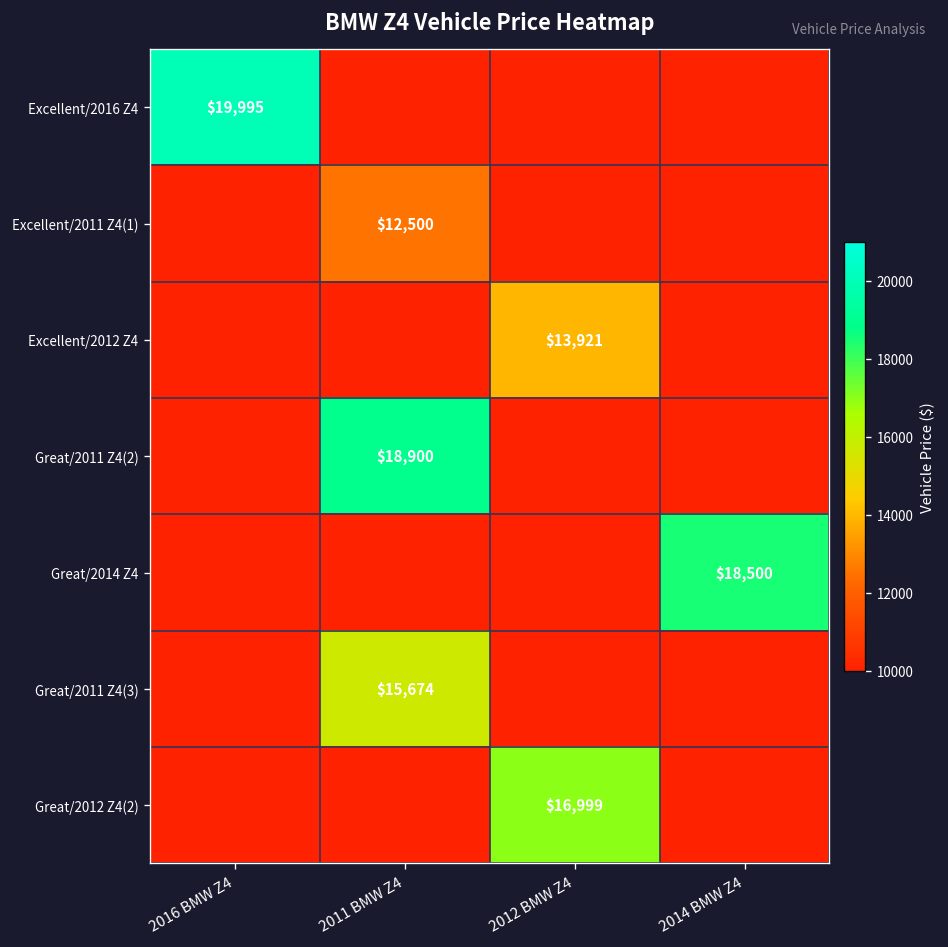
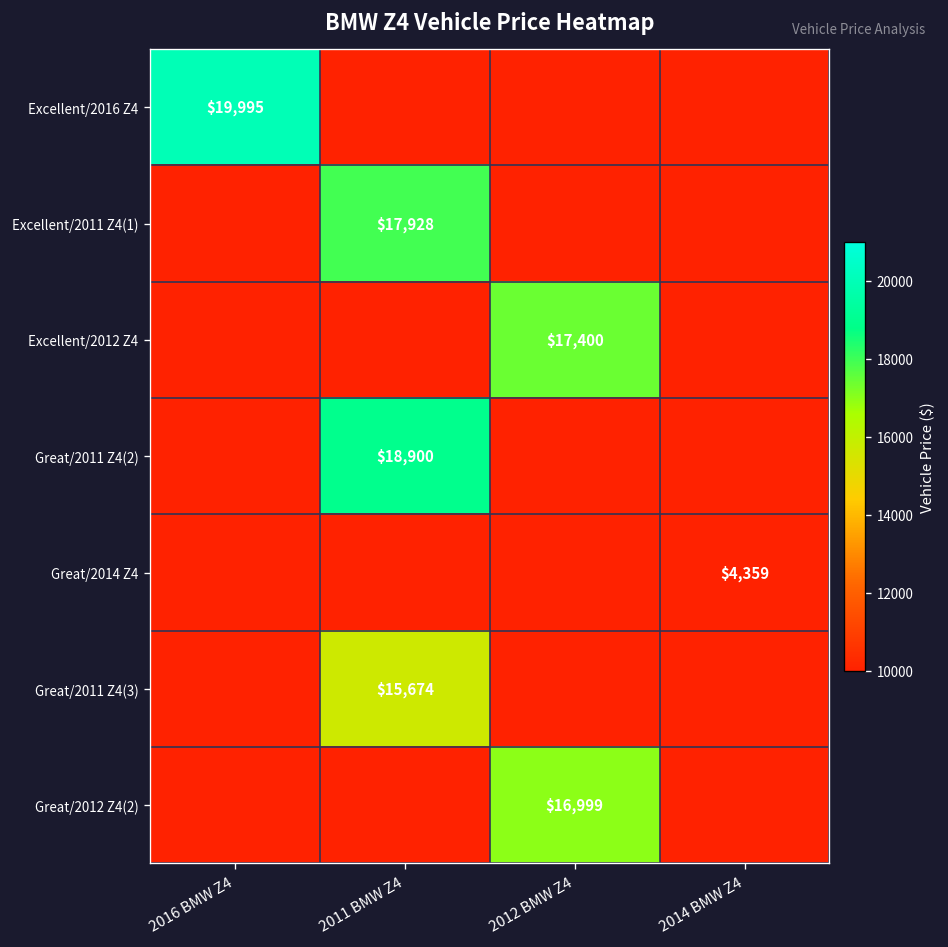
  {
    "Excellent/2016 Z4": {
      "2016 BMW Z4": "$19,995"
    },
    "Excellent/2011 Z4(1)": {
-     "2011 BMW Z4": "$12,500"
+     "2011 BMW Z4": "$17,928"
    },
    "Excellent/2012 Z4": {
-     "2012 BMW Z4": "$13,921"
+     "2012 BMW Z4": "$17,400"
    },
    "Great/2011 Z4(2)": {
      "2011 BMW Z4": "$18,900"
    },
    "Great/2014 Z4": {
-     "2014 BMW Z4": "$18,500"
+     "2014 BMW Z4": "$4,359"
    },
    "Great/2011 Z4(3)": {
      "2011 BMW Z4": "$15,674"
    },
    "Great/2012 Z4(2)": {
      "2012 BMW Z4": "$16,999"
    }
  }
